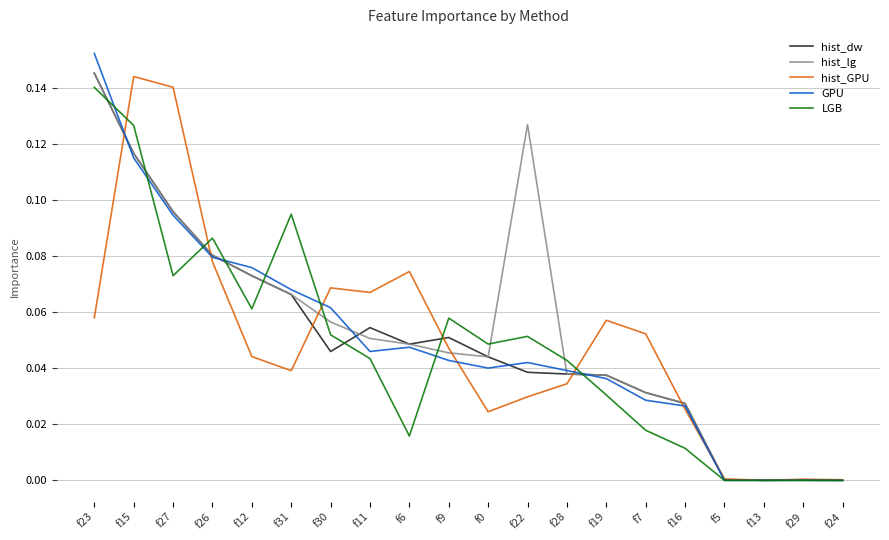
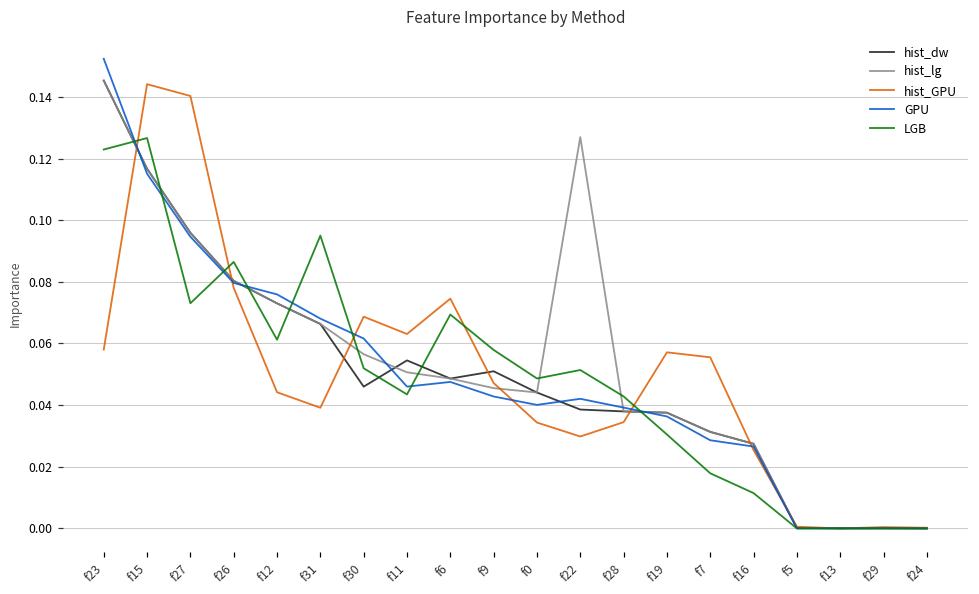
  {
    "hist_dw": {
      "f30": 0.046,
      "f11": 0.055,
      "f9": 0.051,
      "f22": 0.039
    },
    "hist_lg": {
      "f30": 0.057,
      "f11": 0.051,
      "f9": 0.046,
      "f22": 0.127
    },
    "hist_GPU": {
      "f23": 0.058,
      "f15": 0.144,
      "f27": 0.140,
      "f26": 0.078,
      "f12": 0.044,
      "f31": 0.039,
      "f30": 0.069,
-     "f11": 0.067,
+     "f11": 0.063,
      "f6": 0.075,
      "f9": 0.047,
-     "f0": 0.024,
+     "f0": 0.034,
      "f22": 0.030,
      "f28": 0.034,
      "f19": 0.057,
-     "f7": 0.052,
+     "f7": 0.056,
      "f16": 0.025
    },
    "GPU": {
      "f23": 0.152,
      "f15": 0.115,
      "f27": 0.095,
      "f12": 0.076,
      "f31": 0.068,
      "f30": 0.062,
      "f11": 0.046,
      "f6": 0.048,
      "f9": 0.043,
      "f0": 0.040,
      "f22": 0.042,
      "f28": 0.039,
      "f19": 0.036,
      "f7": 0.029
    },
    "LGB": {
-     "f23": 0.140,
+     "f23": 0.123,
      "f15": 0.127,
      "f27": 0.073,
      "f26": 0.086,
      "f12": 0.061,
      "f31": 0.095,
      "f30": 0.052,
      "f11": 0.043,
-     "f6": 0.016,
+     "f6": 0.069,
      "f9": 0.058,
      "f0": 0.049,
      "f22": 0.051,
      "f28": 0.043,
      "f19": 0.030,
      "f7": 0.018,
      "f16": 0.011
    }
  }
